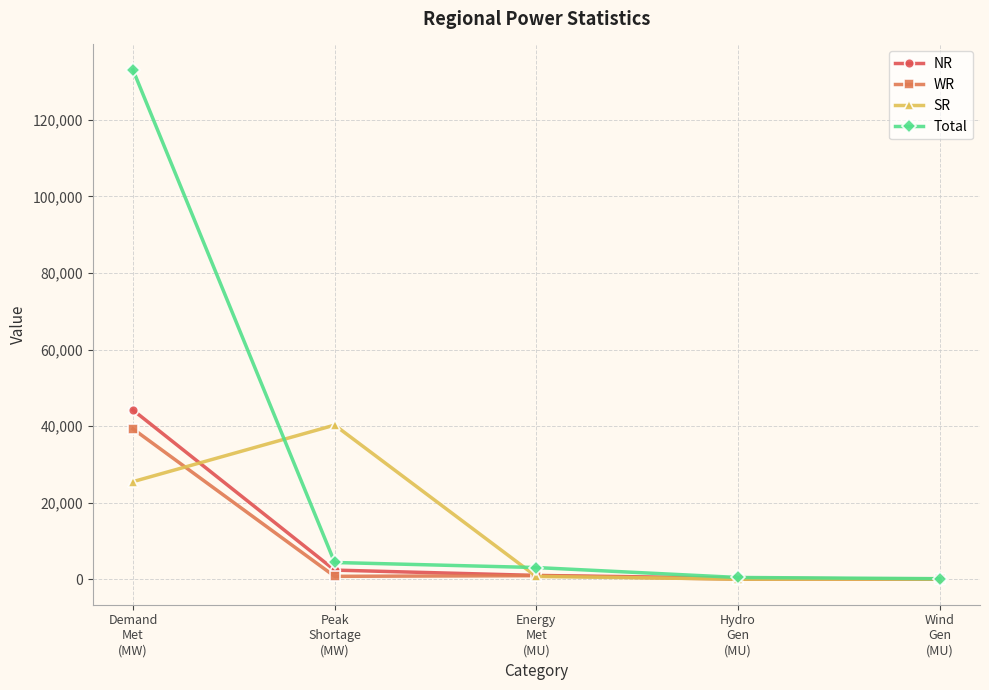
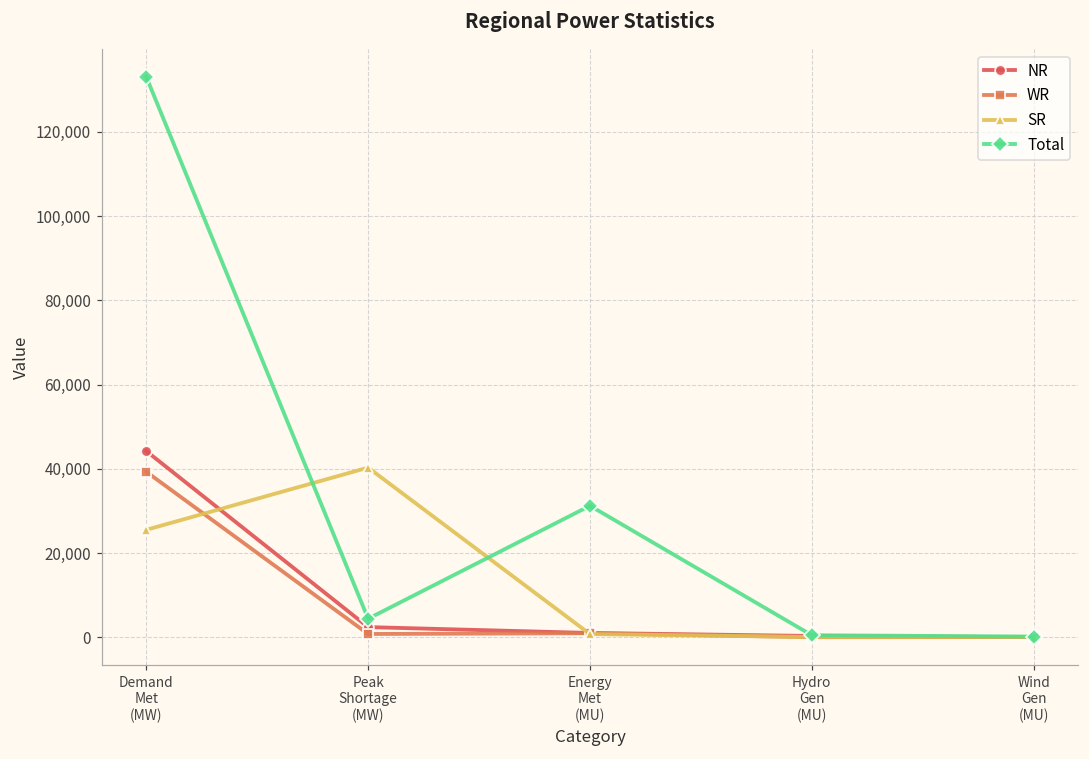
  {
    "SR": {
      "Demand Met (MW)": "26,000",
      "Peak Shortage (MW)": "40,000"
    },
    "Total": {
      "Demand Met (MW)": "133,000",
      "Peak Shortage (MW)": "4,000",
-     "Energy Met (MU)": "3,000"
+     "Energy Met (MU)": "31,000"
    }
  }
